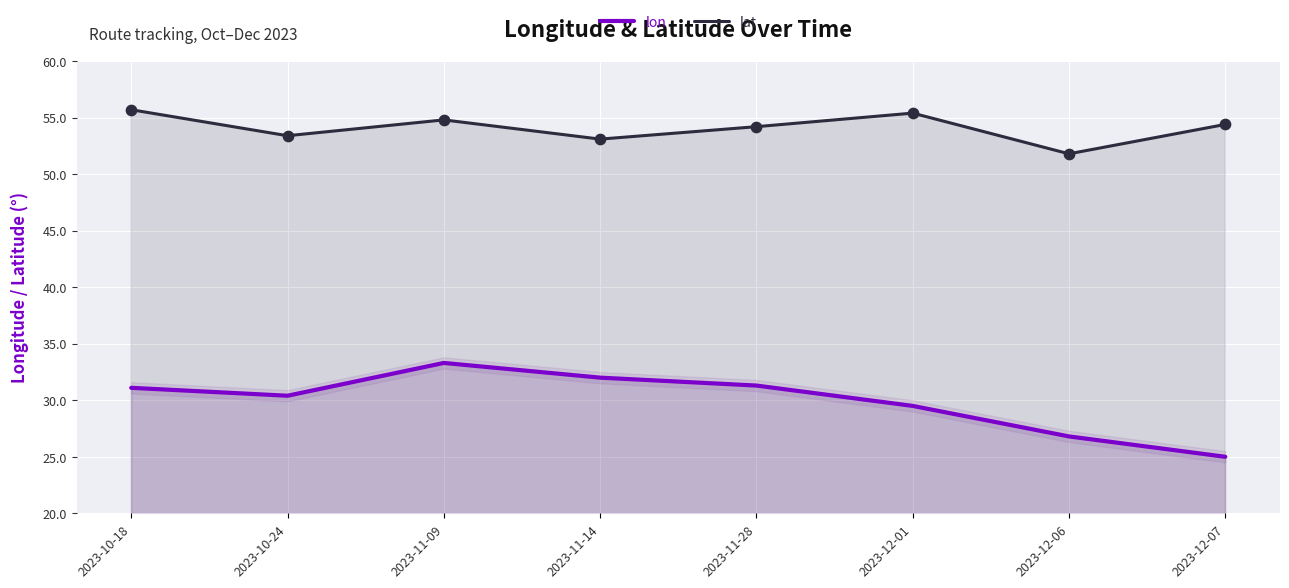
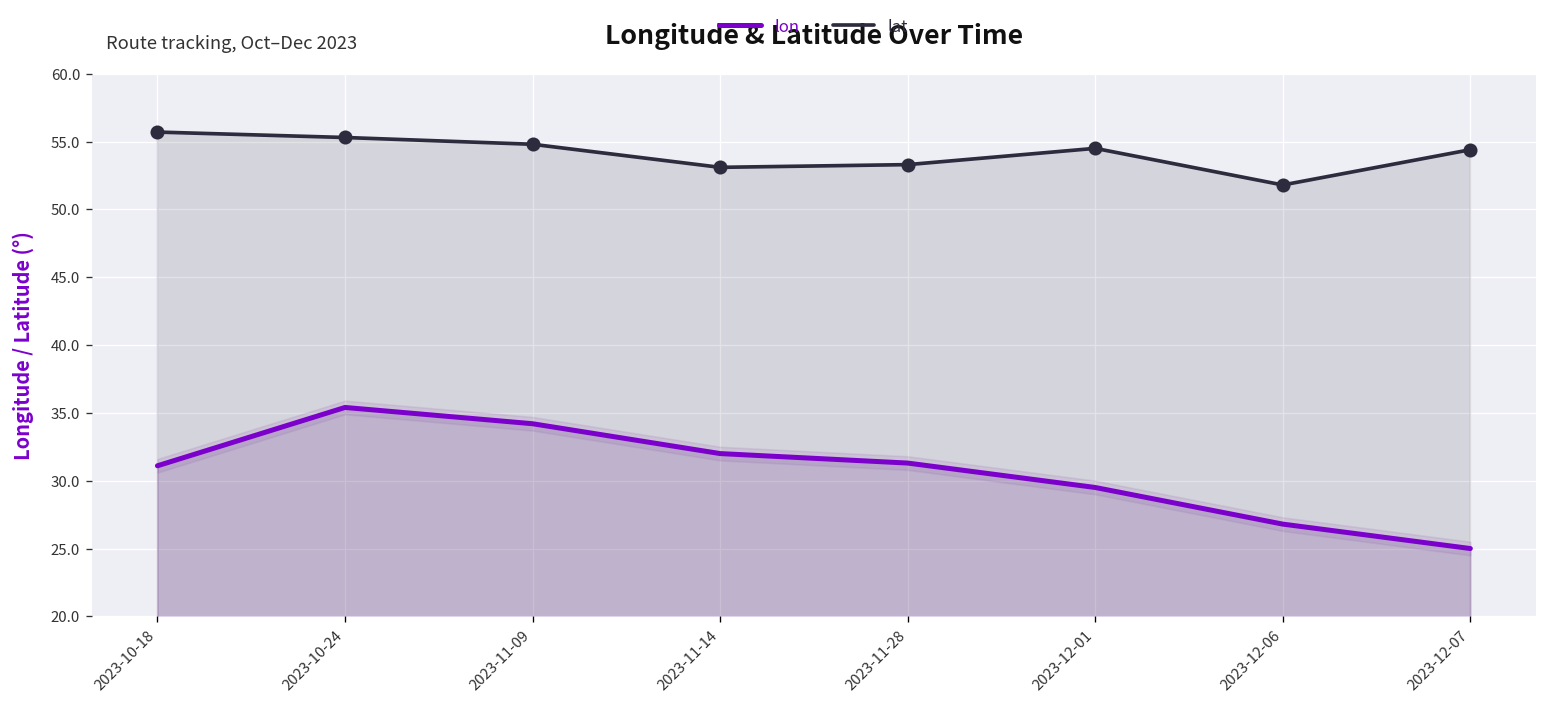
  {
    "lon": {
      "2023-10-18": 31.1,
-     "2023-10-24": 30.4,
-     "2023-11-09": 33.3,
+     "2023-10-24": 35.4,
+     "2023-11-09": 34.2,
      "2023-11-14": 32.0,
      "2023-11-28": 31.3,
      "2023-12-01": 29.5,
      "2023-12-06": 26.8,
      "2023-12-07": 25.0
    },
    "lat": {
      "2023-10-18": 55.7,
-     "2023-10-24": 53.4,
+     "2023-10-24": 55.3,
      "2023-11-09": 54.8,
      "2023-11-14": 53.1,
-     "2023-11-28": 54.2,
-     "2023-12-01": 55.4,
+     "2023-11-28": 53.3,
+     "2023-12-01": 54.5,
      "2023-12-06": 51.8,
      "2023-12-07": 54.4
    }
  }
